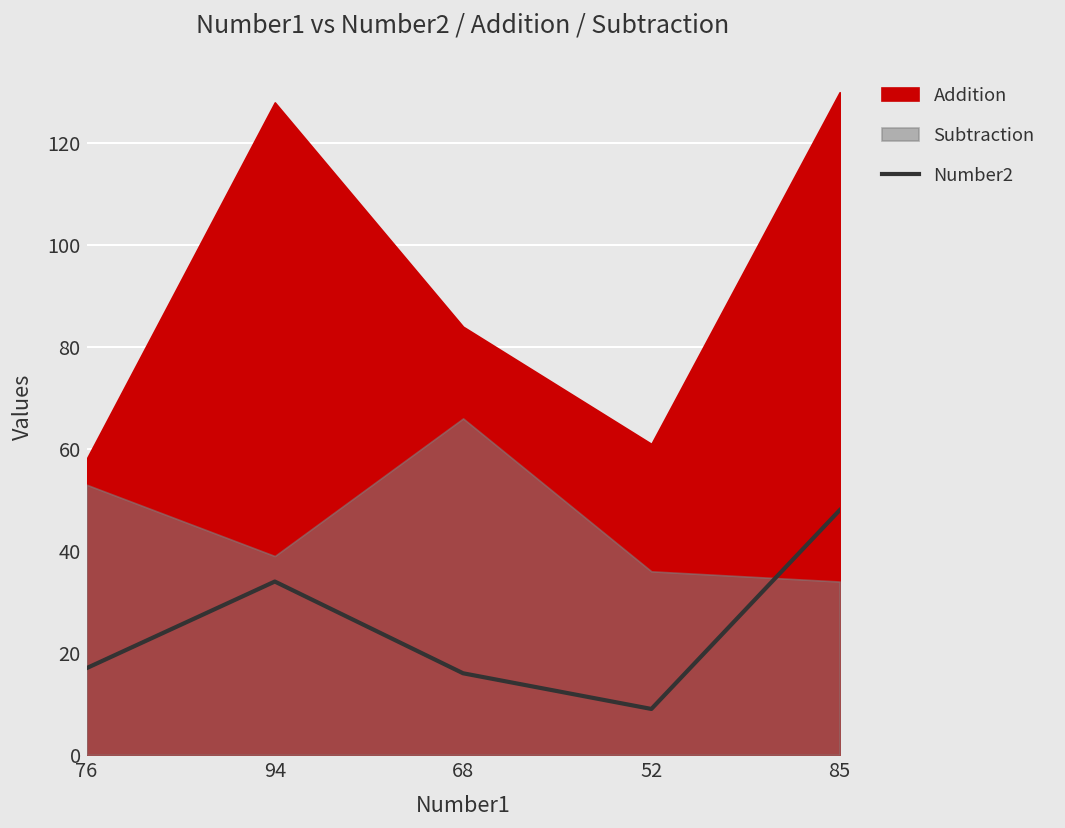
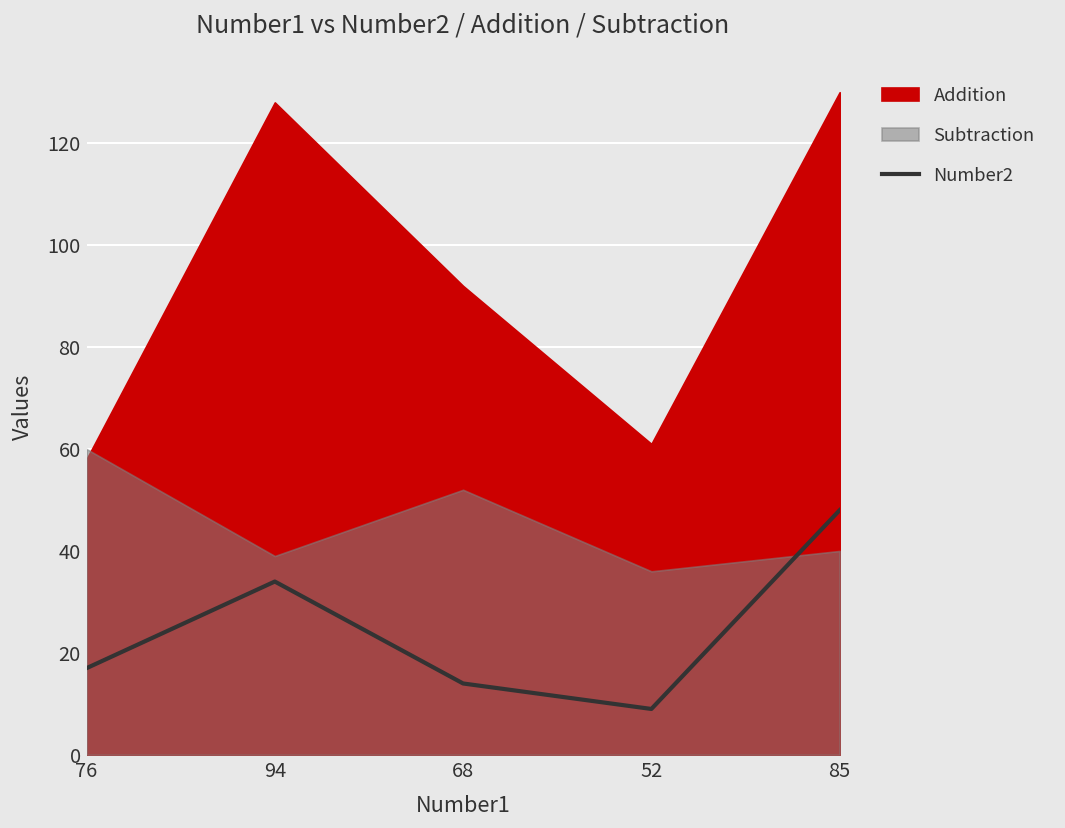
  {
    "Number2": {
      "76": 17,
      "94": 34,
-     "68": 16,
+     "68": 14,
      "52": 9,
      "85": 48
    },
    "Addition": {
      "76": 58,
      "94": 128,
-     "68": 84,
+     "68": 92,
      "52": 61,
      "85": 130
    },
    "Subtraction": {
-     "76": 53,
+     "76": 60,
      "94": 39,
-     "68": 66,
+     "68": 52,
      "52": 36,
-     "85": 34
+     "85": 40
    }
  }
